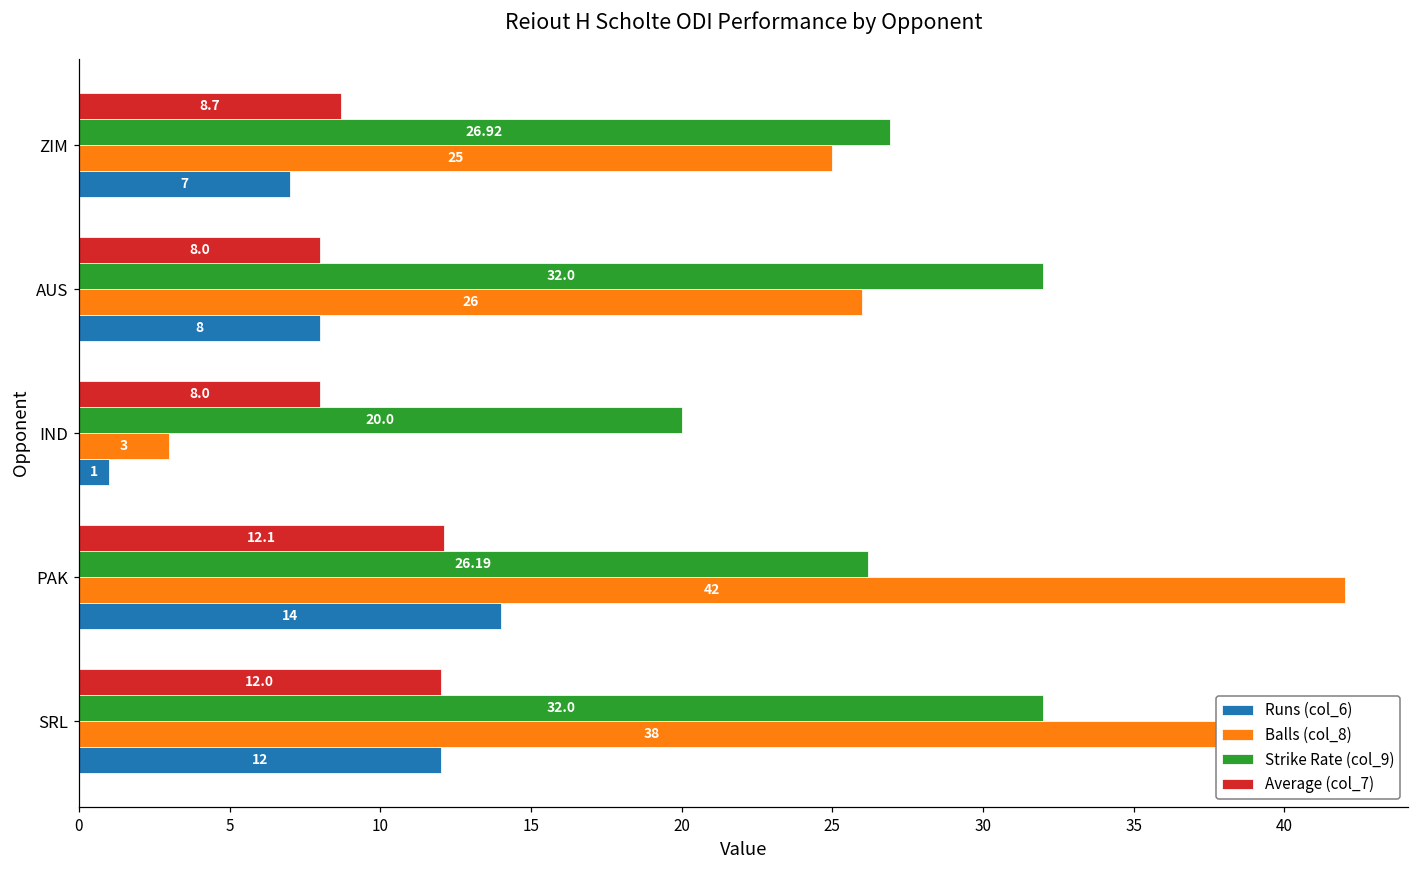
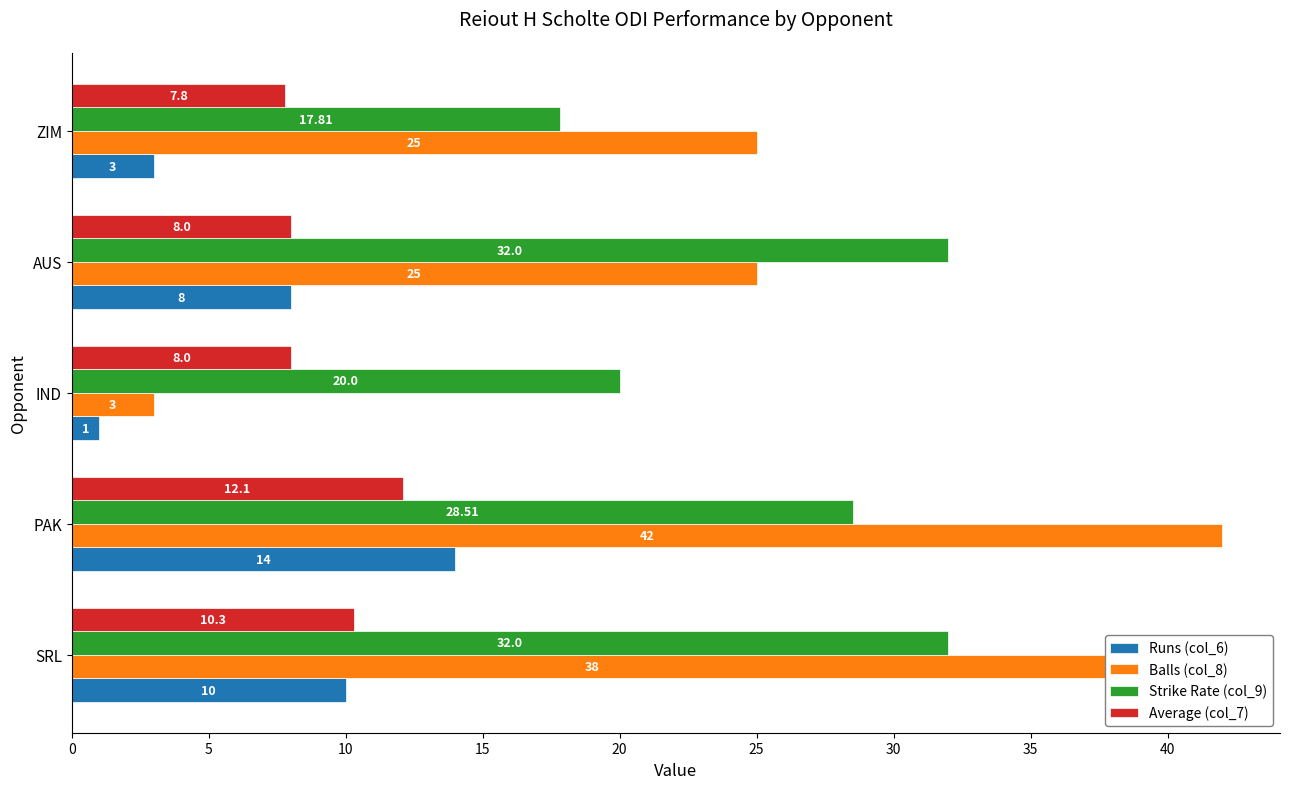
  {
    "Runs (col_6)": {
-     "ZIM": 7,
+     "ZIM": 3,
      "AUS": 8,
      "IND": 1,
      "PAK": 14,
-     "SRL": 12
+     "SRL": 10
    },
    "Balls (col_8)": {
      "ZIM": 25,
-     "AUS": 26,
+     "AUS": 25,
      "IND": 3,
      "PAK": 42
    },
    "Strike Rate (col_9)": {
-     "ZIM": 26.92,
+     "ZIM": 17.81,
      "AUS": 32.0,
      "IND": 20.0,
-     "PAK": 26.19,
+     "PAK": 28.51,
      "SRL": 32.0
    },
    "Average (col_7)": {
-     "ZIM": 8.7,
+     "ZIM": 7.8,
      "AUS": 8.0,
      "IND": 8.0,
      "PAK": 12.1,
-     "SRL": 12.0
+     "SRL": 10.3
    }
  }
